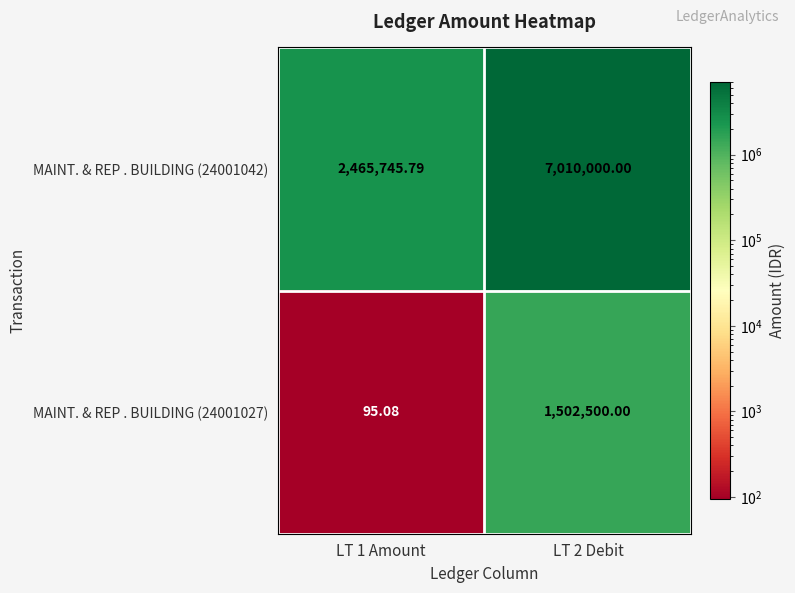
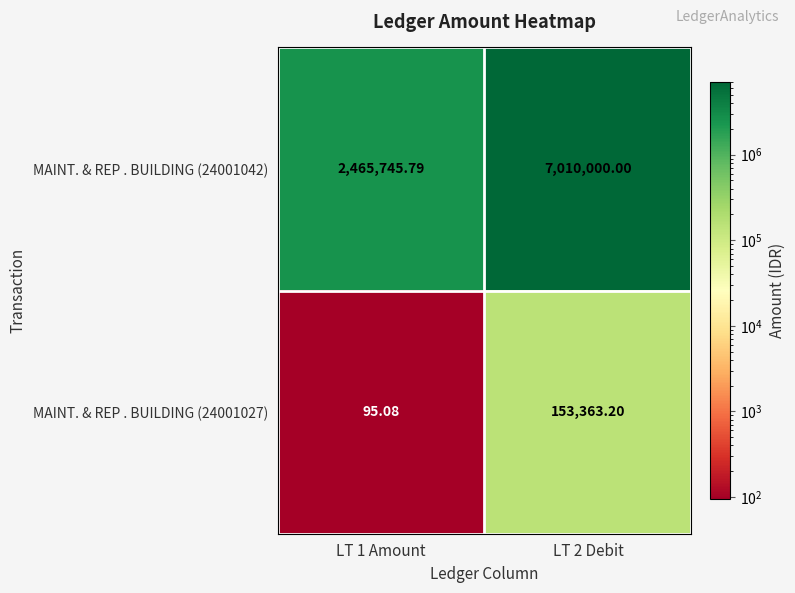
  {
    "MAINT. & REP . BUILDING (24001042)": {
      "LT 1 Amount": "2,465,745.79",
      "LT 2 Debit": "7,010,000.00"
    },
    "MAINT. & REP . BUILDING (24001027)": {
      "LT 1 Amount": "95.08",
-     "LT 2 Debit": "1,502,500.00"
+     "LT 2 Debit": "153,363.20"
    }
  }
